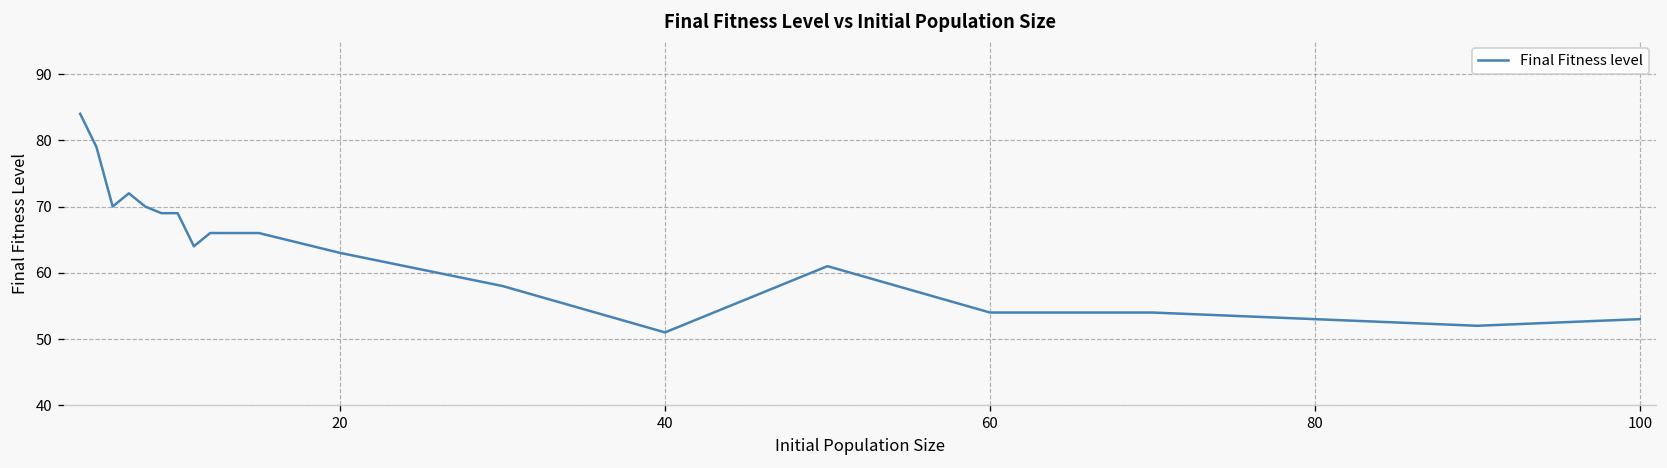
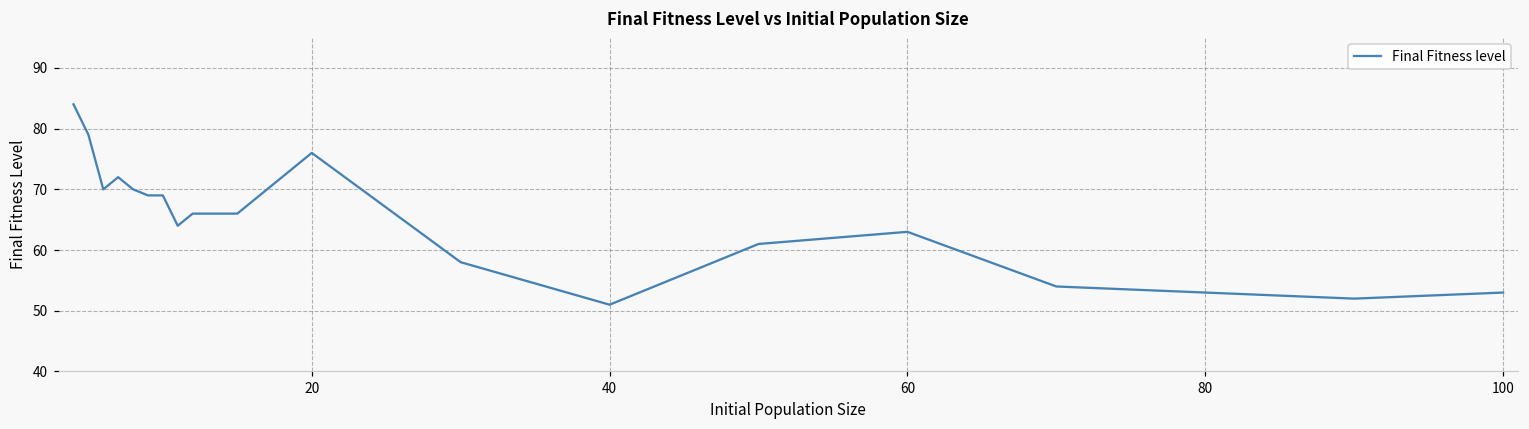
  {
-   "20": 63,
+   "20": 76,
    "40": 51,
-   "60": 54,
+   "60": 63,
    "80": 53,
    "100": 53
  }
